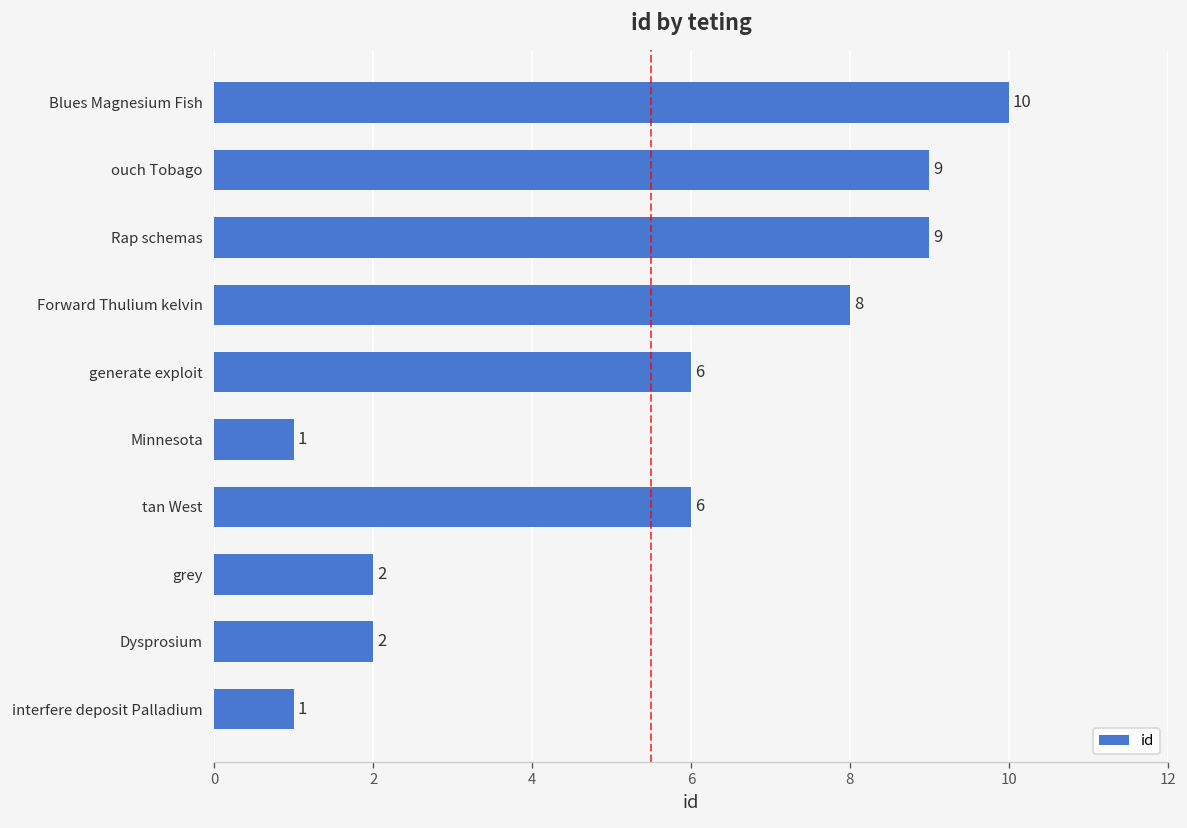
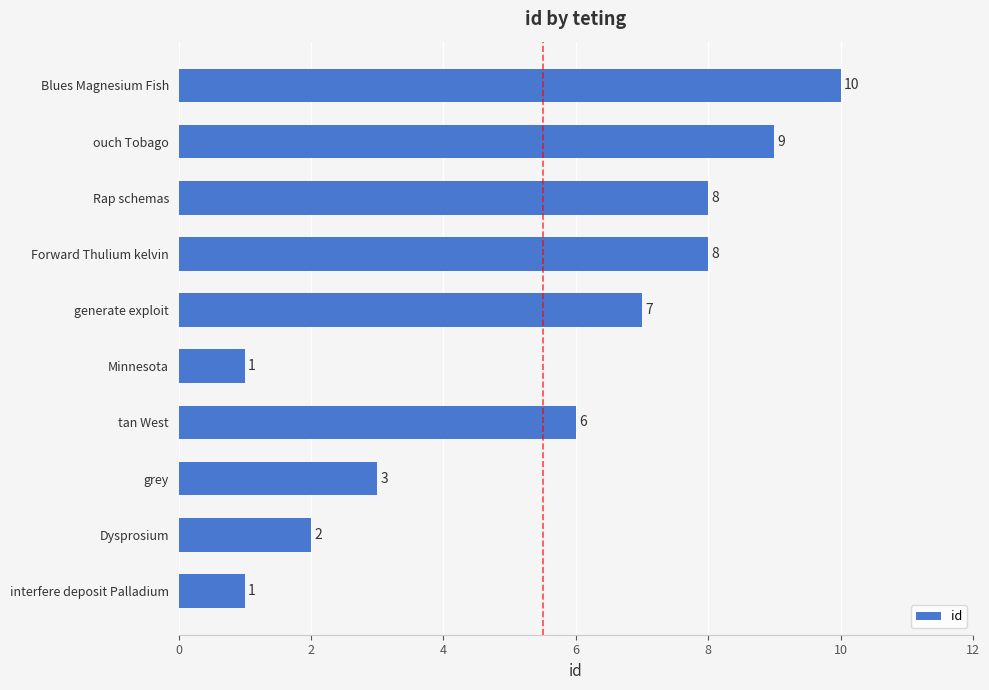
  {
    "Blues Magnesium Fish": 10,
    "ouch Tobago": 9,
-   "Rap schemas": 9,
+   "Rap schemas": 8,
    "Forward Thulium kelvin": 8,
-   "generate exploit": 6,
+   "generate exploit": 7,
    "Minnesota": 1,
    "tan West": 6,
-   "grey": 2,
+   "grey": 3,
    "Dysprosium": 2,
    "interfere deposit Palladium": 1
  }
